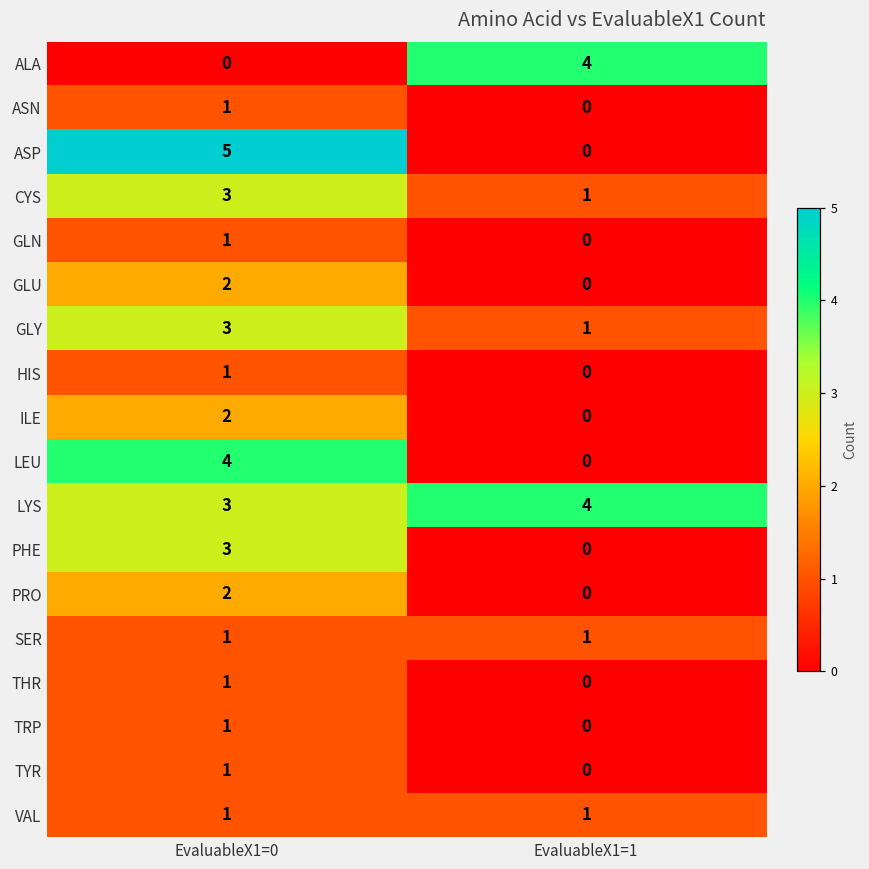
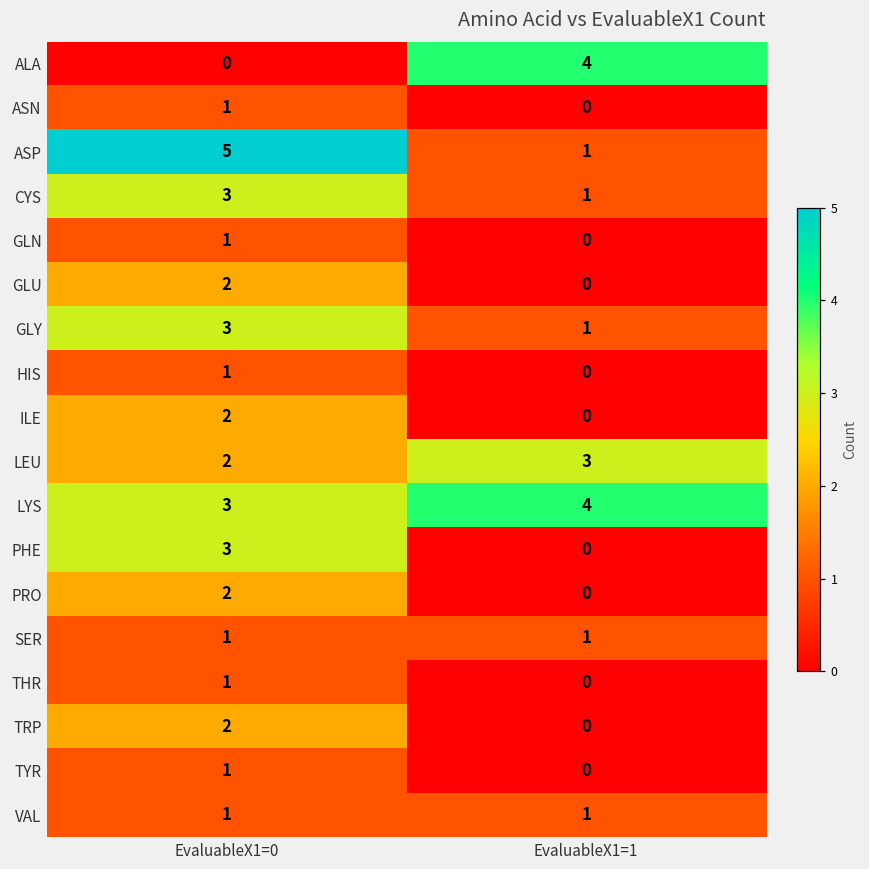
  {
    "ALA": {
      "EvaluableX1=0": 0,
      "EvaluableX1=1": 4
    },
    "ASN": {
      "EvaluableX1=0": 1,
      "EvaluableX1=1": 0
    },
    "ASP": {
      "EvaluableX1=0": 5,
-     "EvaluableX1=1": 0
+     "EvaluableX1=1": 1
    },
    "CYS": {
      "EvaluableX1=0": 3,
      "EvaluableX1=1": 1
    },
    "GLN": {
      "EvaluableX1=0": 1,
      "EvaluableX1=1": 0
    },
    "GLU": {
      "EvaluableX1=0": 2,
      "EvaluableX1=1": 0
    },
    "GLY": {
      "EvaluableX1=0": 3,
      "EvaluableX1=1": 1
    },
    "HIS": {
      "EvaluableX1=0": 1,
      "EvaluableX1=1": 0
    },
    "ILE": {
      "EvaluableX1=0": 2,
      "EvaluableX1=1": 0
    },
    "LEU": {
-     "EvaluableX1=0": 4,
-     "EvaluableX1=1": 0
+     "EvaluableX1=0": 2,
+     "EvaluableX1=1": 3
    },
    "LYS": {
      "EvaluableX1=0": 3,
      "EvaluableX1=1": 4
    },
    "PHE": {
      "EvaluableX1=0": 3,
      "EvaluableX1=1": 0
    },
    "PRO": {
      "EvaluableX1=0": 2,
      "EvaluableX1=1": 0
    },
    "SER": {
      "EvaluableX1=0": 1,
      "EvaluableX1=1": 1
    },
    "THR": {
      "EvaluableX1=0": 1,
      "EvaluableX1=1": 0
    },
    "TRP": {
-     "EvaluableX1=0": 1,
+     "EvaluableX1=0": 2,
      "EvaluableX1=1": 0
    },
    "TYR": {
      "EvaluableX1=0": 1,
      "EvaluableX1=1": 0
    },
    "VAL": {
      "EvaluableX1=0": 1,
      "EvaluableX1=1": 1
    }
  }
